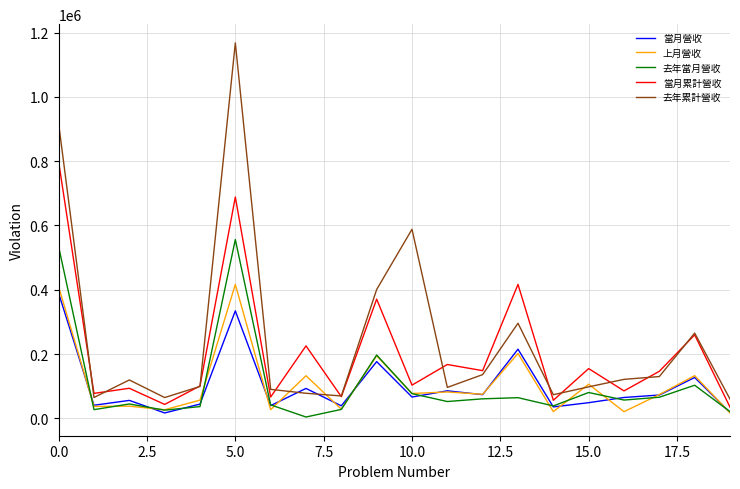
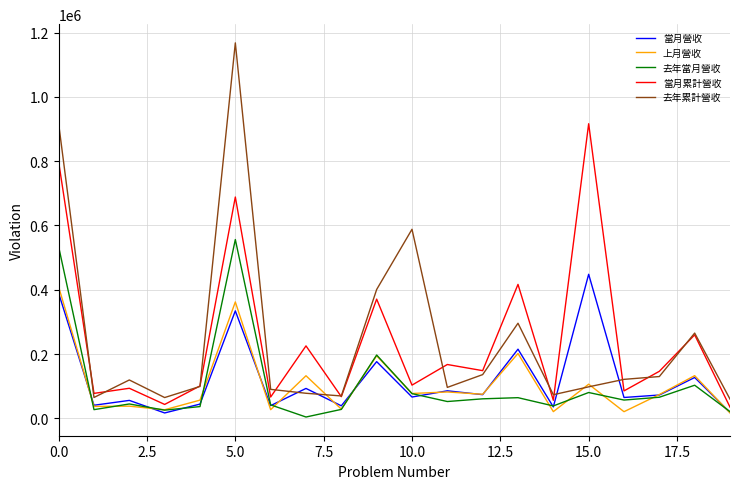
  {
    "當月營收": {
      "0.0": 390000,
      "5.0": 330000,
      "10.0": 70000,
-     "15.0": 50000
+     "15.0": 450000
    },
    "上月營收": {
      "0.0": 410000,
-     "5.0": 420000,
+     "5.0": 360000,
      "15.0": 110000
    },
    "去年當月營收": {
      "0.0": 530000,
      "5.0": 560000,
      "15.0": 80000
    },
    "當月累計營收": {
      "0.0": 800000,
      "5.0": 690000,
      "10.0": 100000,
-     "15.0": 150000
+     "15.0": 920000
    },
    "去年累計營收": {
      "0.0": 920000,
      "5.0": 1170000,
      "10.0": 590000,
      "15.0": 100000
    }
  }
